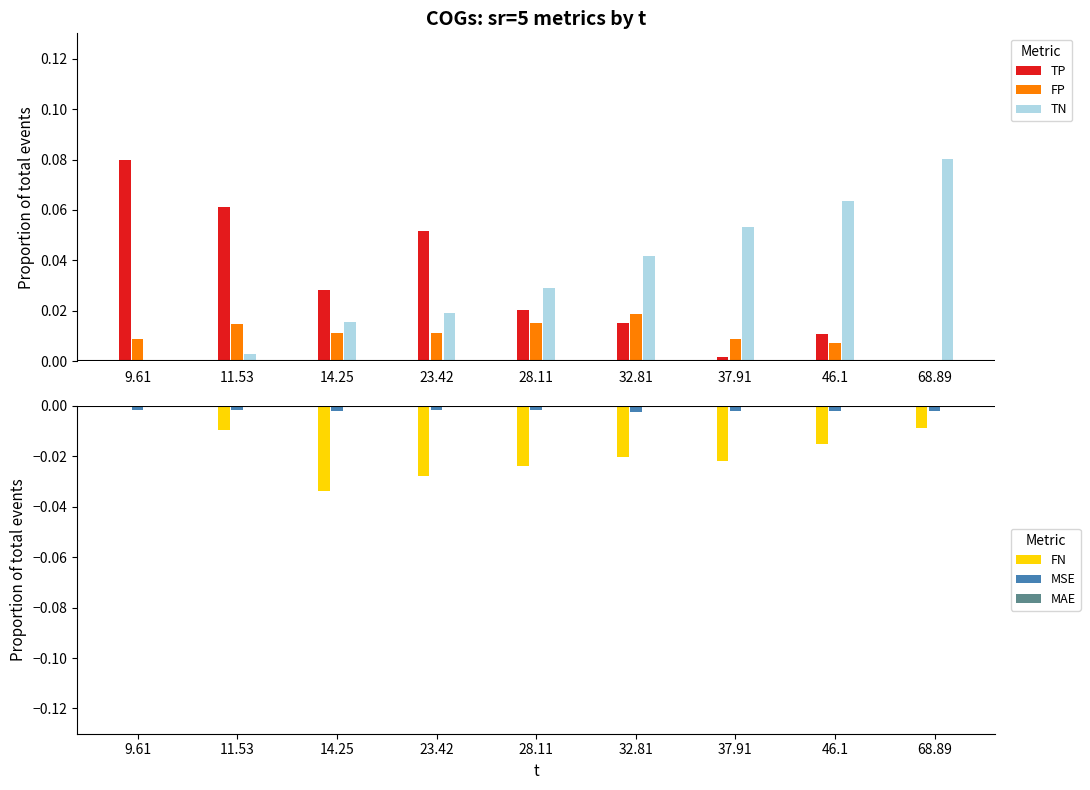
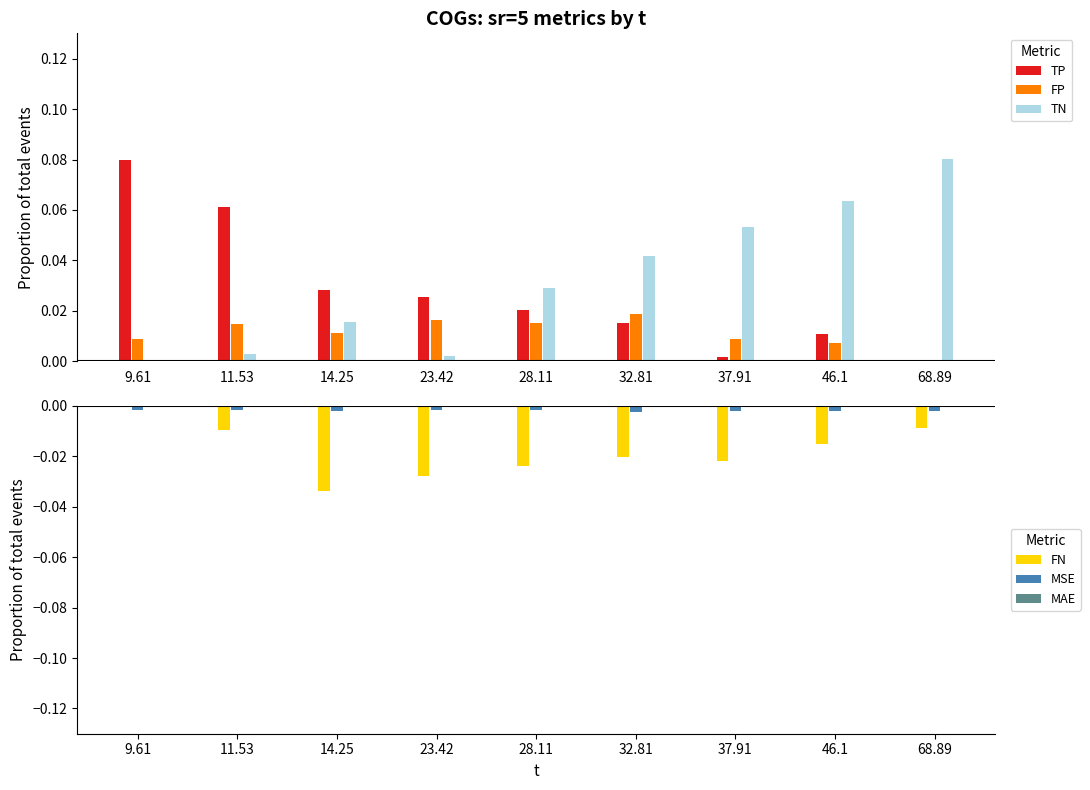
  {
    "COGs: sr=5 metrics by t": {
      "TP": {
        "9.61": 0.080,
        "11.53": 0.061,
        "14.25": 0.028,
-       "23.42": 0.052,
+       "23.42": 0.025,
        "28.11": 0.020,
        "32.81": 0.015,
        "37.91": 0.002,
        "46.1": 0.011,
        "68.89": 0.000
      },
      "FP": {
        "9.61": 0.009,
        "11.53": 0.015,
        "14.25": 0.011,
-       "23.42": 0.011,
+       "23.42": 0.016,
        "28.11": 0.015,
        "32.81": 0.019,
        "37.91": 0.009,
        "46.1": 0.007,
        "68.89": 0.000
      },
      "TN": {
        "9.61": 0.000,
        "11.53": 0.003,
        "14.25": 0.016,
-       "23.42": 0.019,
+       "23.42": 0.002,
        "28.11": 0.029,
        "32.81": 0.042,
        "37.91": 0.053,
        "46.1": 0.064,
        "68.89": 0.080
      }
    }
  }
